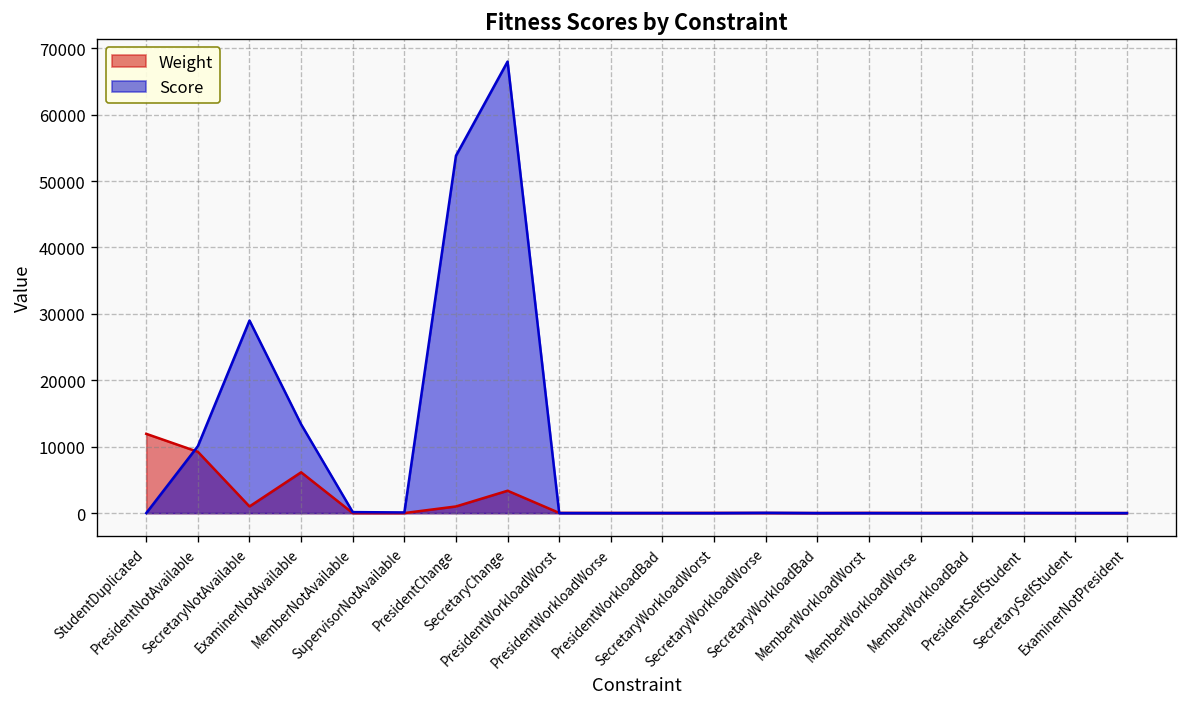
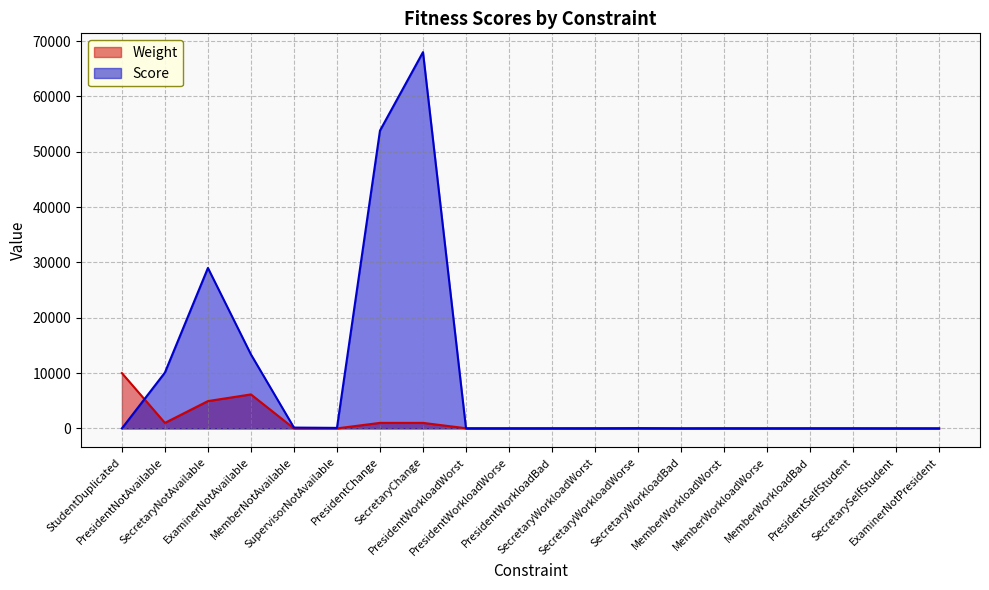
  {
    "Weight": {
-     "StudentDuplicated": 12000,
-     "PresidentNotAvailable": 9000,
-     "SecretaryNotAvailable": 1000,
+     "StudentDuplicated": 10000,
+     "PresidentNotAvailable": 1000,
+     "SecretaryNotAvailable": 5000,
      "ExaminerNotAvailable": 6000,
      "PresidentChange": 1000,
-     "SecretaryChange": 3000
+     "SecretaryChange": 1000
    },
    "Score": {
      "StudentDuplicated": 0,
      "PresidentNotAvailable": 10000,
      "SecretaryNotAvailable": 29000,
      "ExaminerNotAvailable": 13000,
      "PresidentChange": 54000,
      "SecretaryChange": 68000
    }
  }
